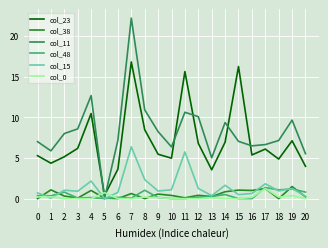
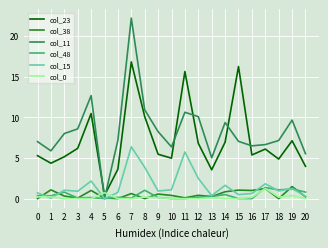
  {
    "col_23": {
      "0": 5,
      "1": 4,
      "2": 5,
      "3": 6,
      "4": 10,
      "5": 0,
      "6": 4,
      "7": 17,
-     "8": 8,
+     "8": 10,
      "9": 5,
      "10": 5,
      "11": 16,
      "12": 7,
      "13": 4,
      "14": 7,
      "15": 16,
      "16": 5,
      "17": 6,
      "18": 5,
      "19": 7,
      "20": 4
    },
    "col_15": {
      "0": 1,
      "3": 1,
      "4": 2,
      "6": 1,
      "7": 6,
-     "8": 2,
+     "8": 4,
      "9": 1,
      "10": 1,
      "11": 6,
-     "12": 1,
+     "12": 2,
      "14": 2,
      "15": 0,
      "16": 1,
      "17": 2
    },
    "col_0": {
      "2": 0,
      "5": 1,
      "14": 0,
      "19": 0
    }
  }
